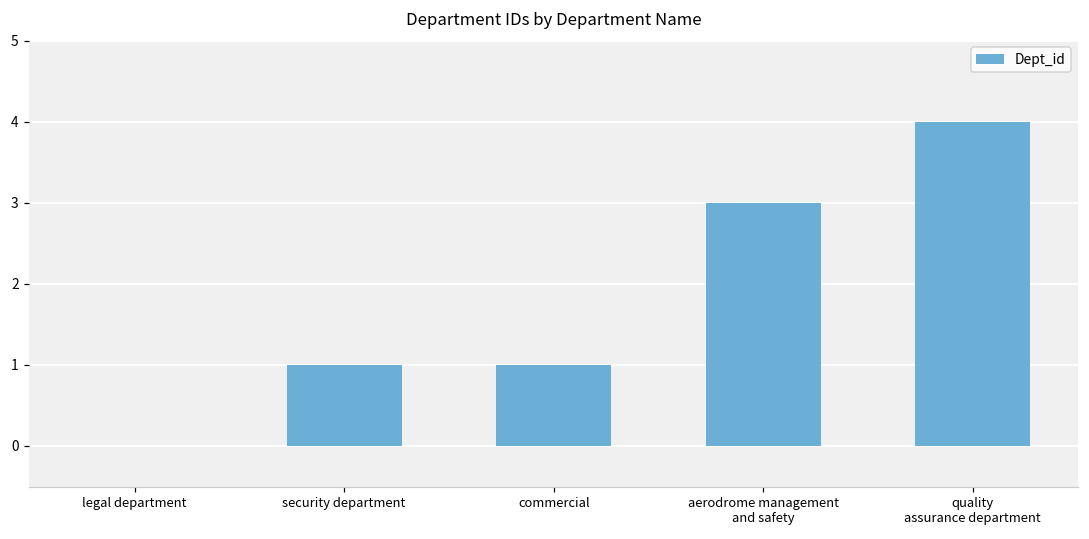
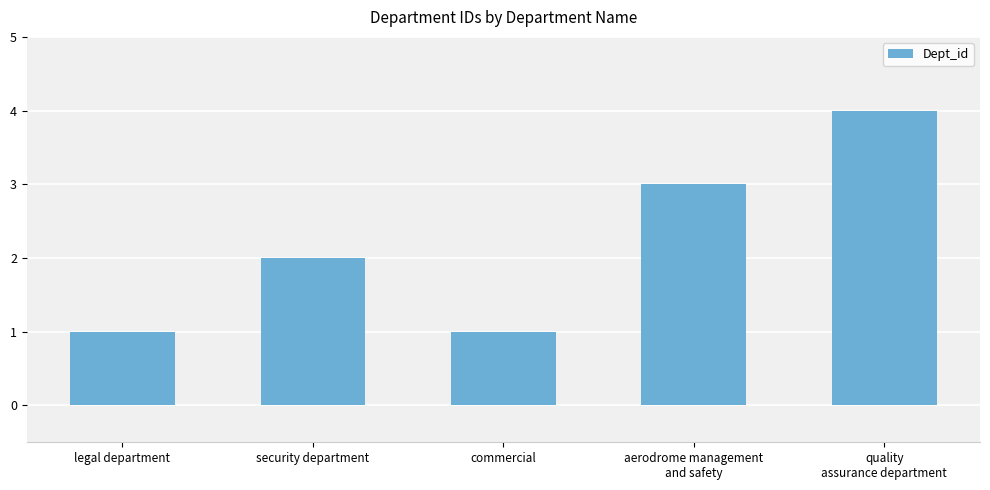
  {
-   "legal department": 0,
-   "security department": 1,
+   "legal department": 1,
+   "security department": 2,
    "commercial": 1,
    "aerodrome management and safety": 3,
    "quality assurance department": 4
  }
